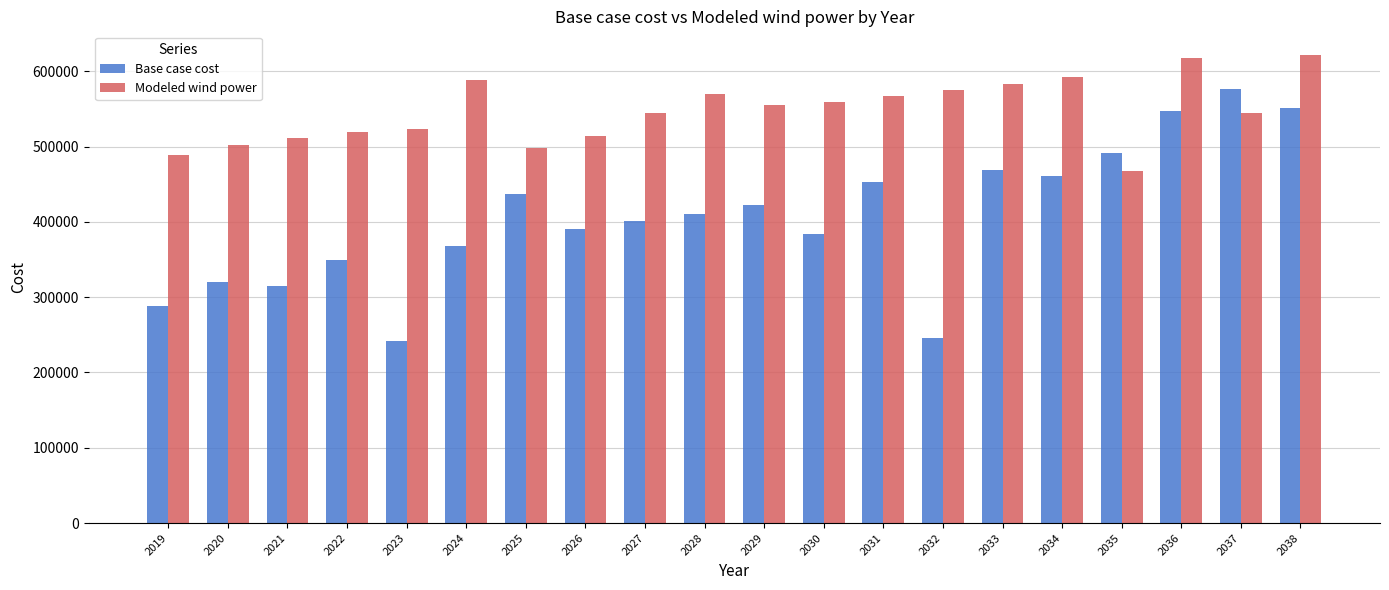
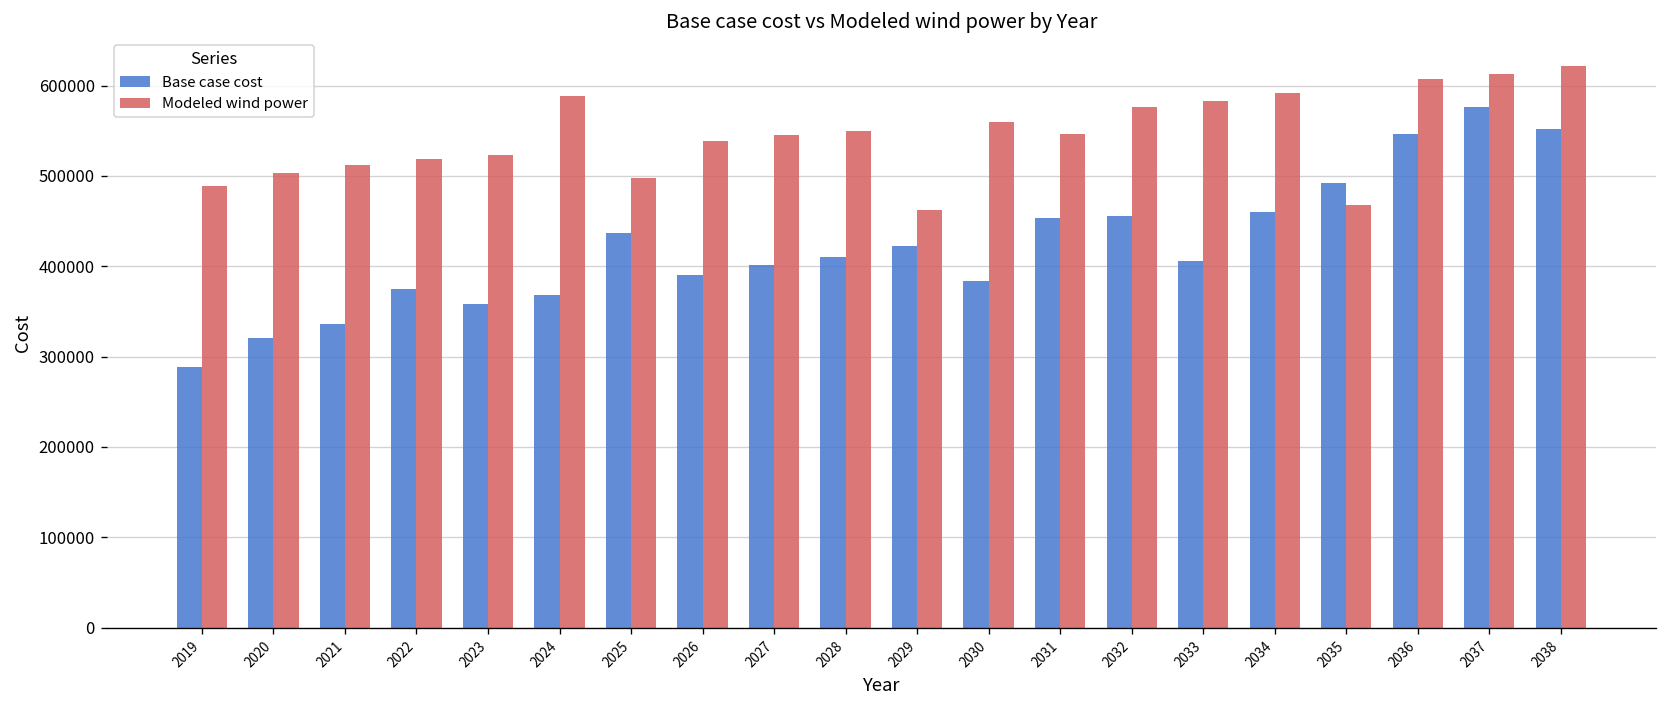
  {
    "Base case cost": {
      "2019": 290000,
      "2020": 320000,
-     "2021": 310000,
-     "2022": 350000,
-     "2023": 240000,
+     "2021": 340000,
+     "2022": 380000,
+     "2023": 360000,
      "2024": 370000,
      "2025": 440000,
      "2026": 390000,
      "2027": 400000,
      "2028": 410000,
      "2029": 420000,
      "2030": 380000,
      "2031": 450000,
-     "2032": 250000,
-     "2033": 470000,
+     "2032": 460000,
+     "2033": 410000,
      "2034": 460000,
      "2035": 490000,
      "2036": 550000,
      "2037": 580000,
      "2038": 550000
    },
    "Modeled wind power": {
      "2019": 490000,
      "2020": 500000,
      "2021": 510000,
      "2022": 520000,
      "2023": 520000,
      "2024": 590000,
      "2025": 500000,
-     "2026": 510000,
+     "2026": 540000,
      "2027": 540000,
-     "2028": 570000,
-     "2029": 560000,
+     "2028": 550000,
+     "2029": 460000,
      "2030": 560000,
-     "2031": 570000,
+     "2031": 550000,
      "2032": 580000,
      "2033": 580000,
      "2034": 590000,
      "2035": 470000,
-     "2036": 620000,
-     "2037": 540000,
+     "2036": 610000,
+     "2037": 610000,
      "2038": 620000
    }
  }
